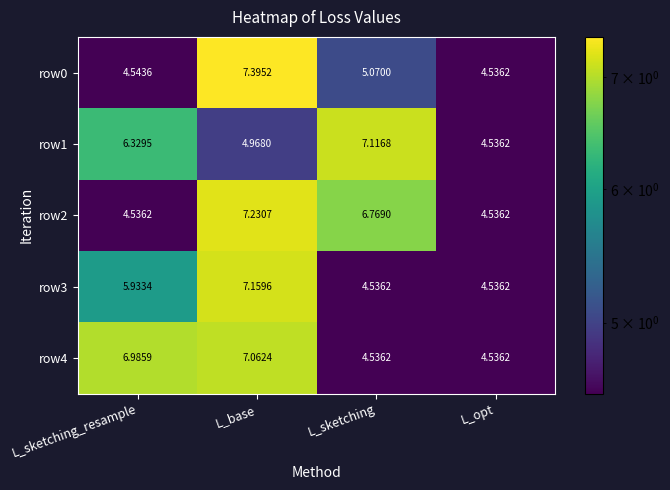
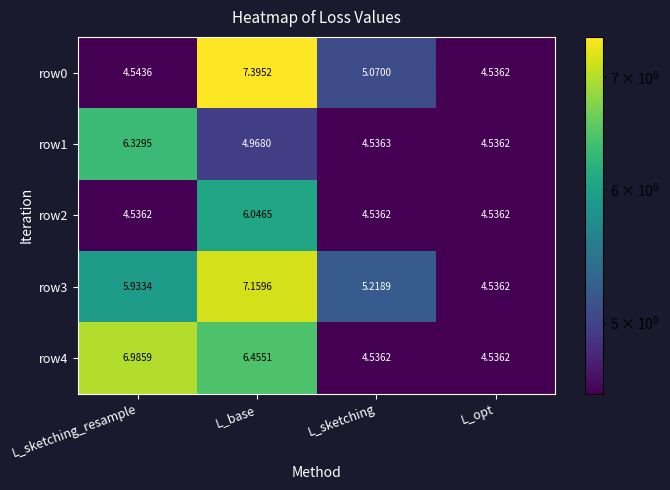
  {
    "row0": {
      "L_sketching_resample": 4.5436,
      "L_base": 7.3952,
      "L_sketching": 5.0700,
      "L_opt": 4.5362
    },
    "row1": {
      "L_sketching_resample": 6.3295,
      "L_base": 4.9680,
-     "L_sketching": 7.1168,
+     "L_sketching": 4.5363,
      "L_opt": 4.5362
    },
    "row2": {
      "L_sketching_resample": 4.5362,
-     "L_base": 7.2307,
-     "L_sketching": 6.7690,
+     "L_base": 6.0465,
+     "L_sketching": 4.5362,
      "L_opt": 4.5362
    },
    "row3": {
      "L_sketching_resample": 5.9334,
      "L_base": 7.1596,
-     "L_sketching": 4.5362,
+     "L_sketching": 5.2189,
      "L_opt": 4.5362
    },
    "row4": {
      "L_sketching_resample": 6.9859,
-     "L_base": 7.0624,
+     "L_base": 6.4551,
      "L_sketching": 4.5362,
      "L_opt": 4.5362
    }
  }
